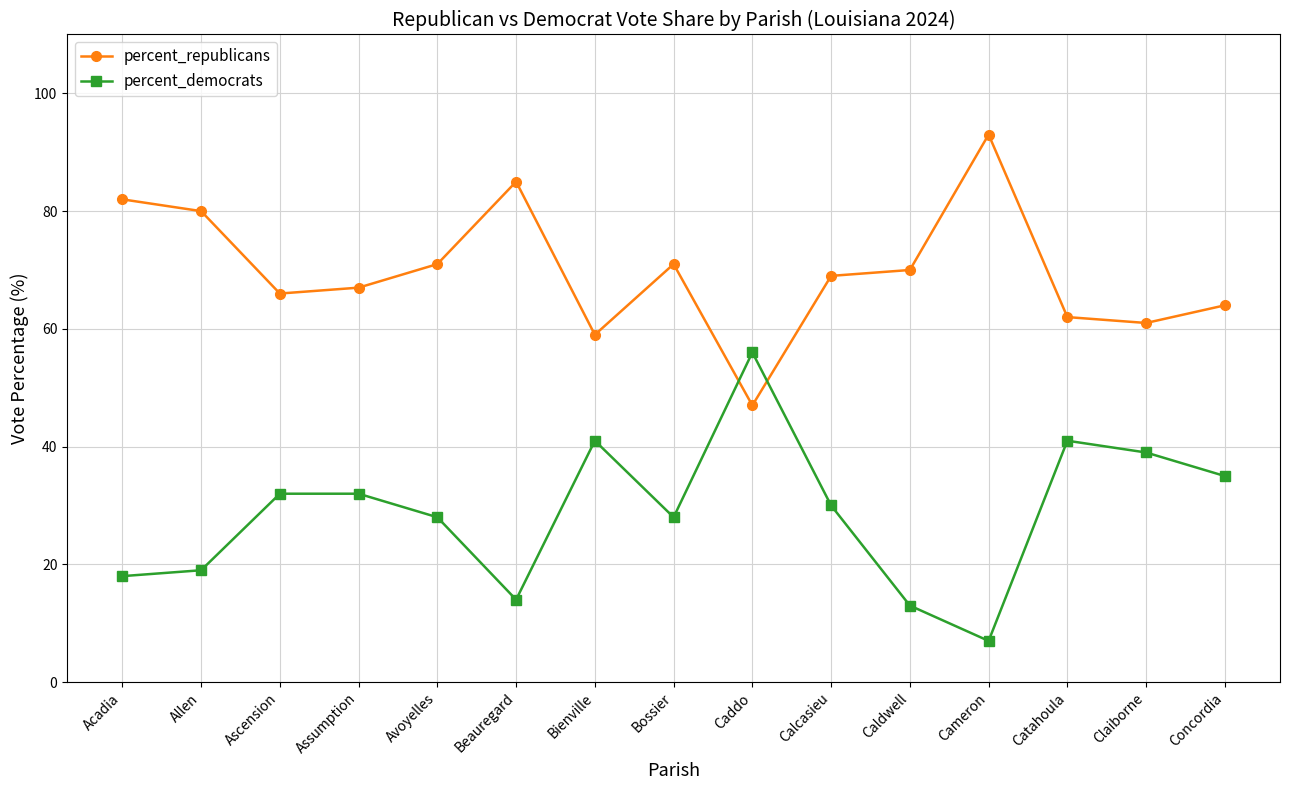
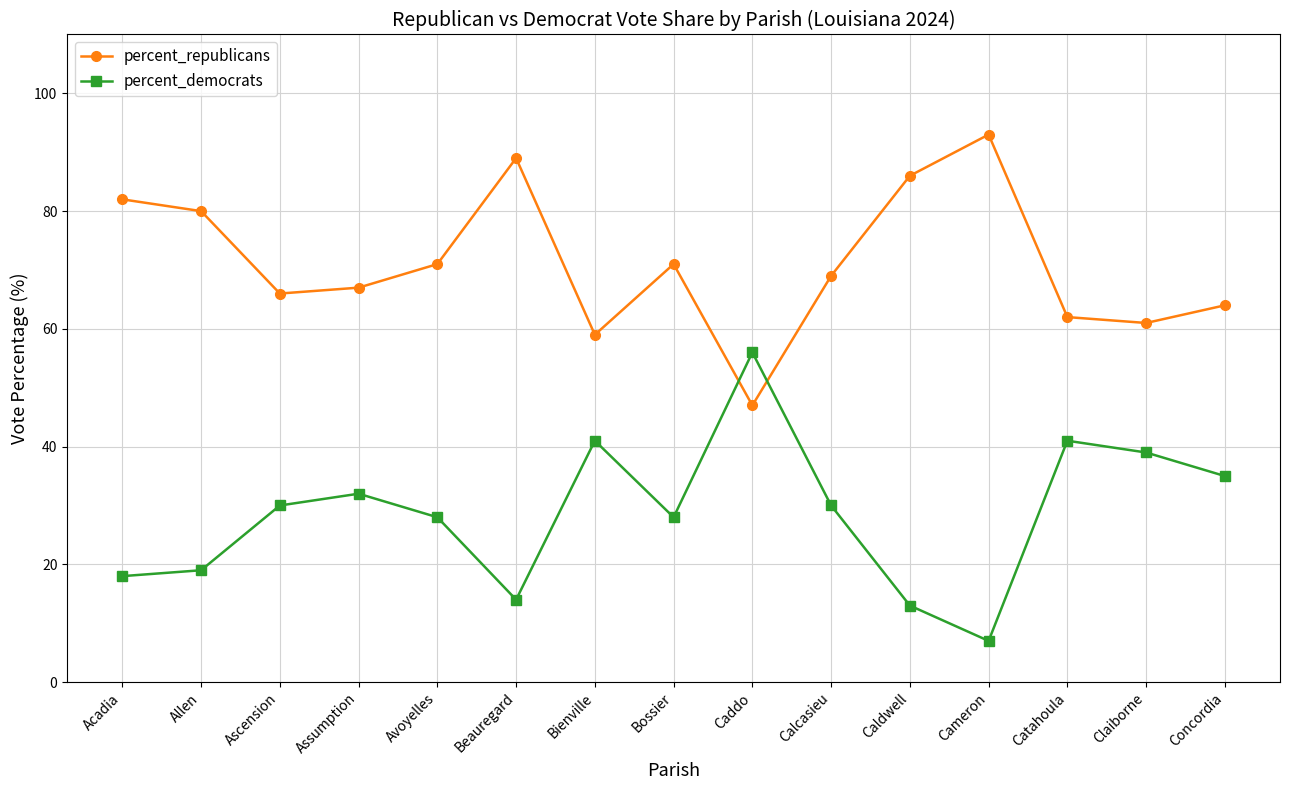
  {
    "percent_republicans": {
      "Acadia": 82,
      "Allen": 80,
      "Ascension": 66,
      "Assumption": 67,
      "Avoyelles": 71,
-     "Beauregard": 85,
+     "Beauregard": 89,
      "Bienville": 59,
      "Bossier": 71,
      "Caddo": 47,
      "Calcasieu": 69,
-     "Caldwell": 70,
+     "Caldwell": 86,
      "Cameron": 93,
      "Catahoula": 62,
      "Claiborne": 61,
      "Concordia": 64
    },
    "percent_democrats": {
      "Acadia": 18,
      "Allen": 19,
-     "Ascension": 32,
+     "Ascension": 30,
      "Assumption": 32,
      "Avoyelles": 28,
      "Beauregard": 14,
      "Bienville": 41,
      "Bossier": 28,
      "Caddo": 56,
      "Calcasieu": 30,
      "Caldwell": 13,
      "Cameron": 7,
      "Catahoula": 41,
      "Claiborne": 39,
      "Concordia": 35
    }
  }
